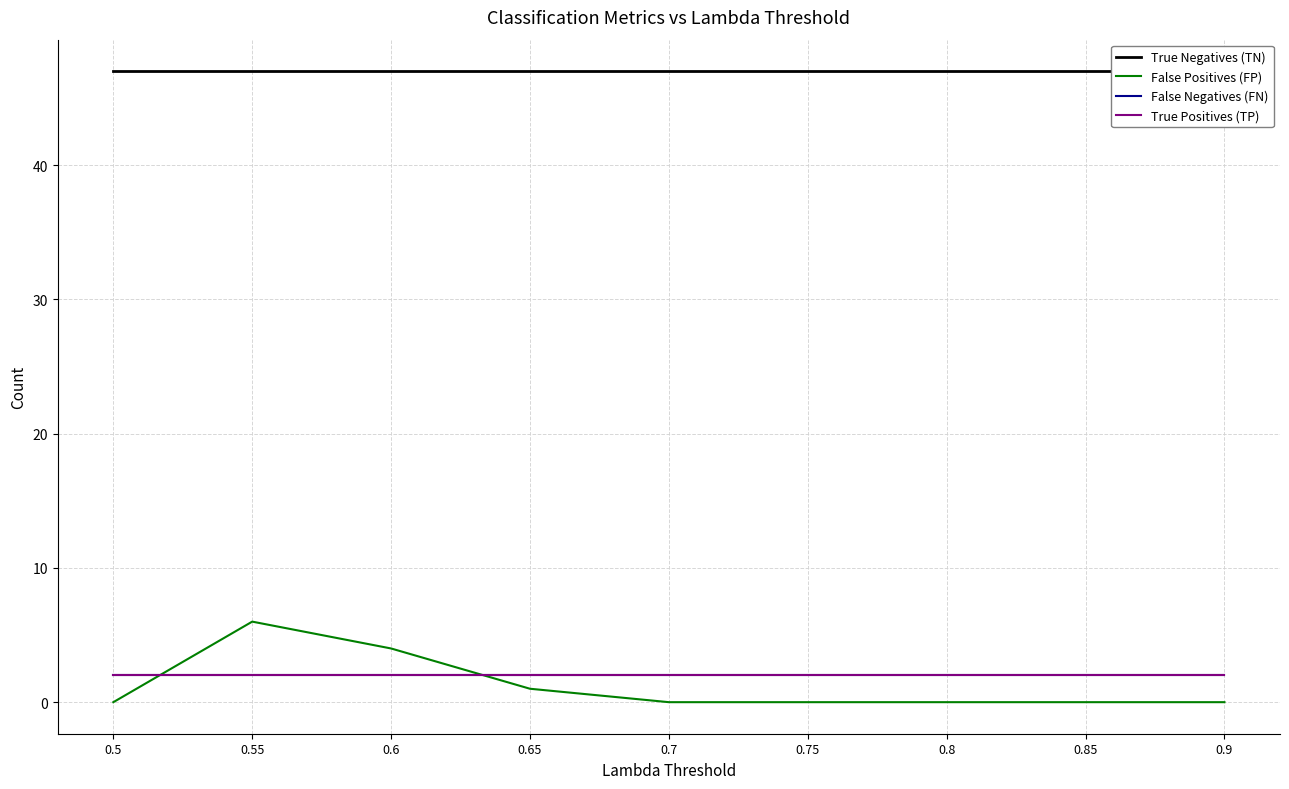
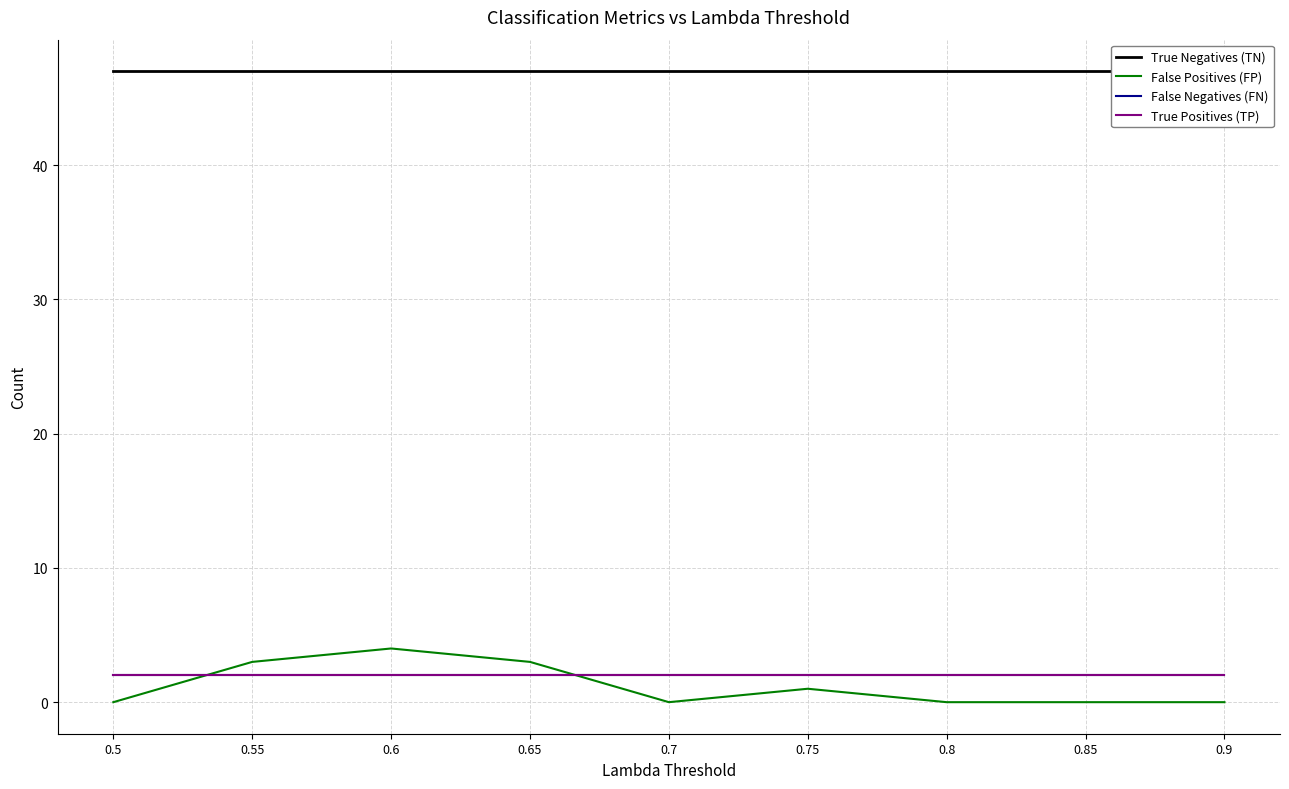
  {
    "True Negatives (TN)": {
      "0.5": 47,
      "0.55": 47,
      "0.6": 47,
      "0.65": 47,
      "0.7": 47,
      "0.75": 47,
      "0.8": 47,
      "0.85": 47
    },
    "False Positives (FP)": {
      "0.5": 0,
-     "0.55": 6,
+     "0.55": 3,
      "0.6": 4,
-     "0.65": 1,
+     "0.65": 3,
      "0.7": 0,
-     "0.75": 0,
+     "0.75": 1,
      "0.8": 0,
      "0.85": 0,
      "0.9": 0
    },
    "True Positives (TP)": {
      "0.5": 2,
      "0.55": 2,
      "0.6": 2,
      "0.65": 2,
      "0.7": 2,
      "0.75": 2,
      "0.8": 2,
      "0.85": 2,
      "0.9": 2
    }
  }
